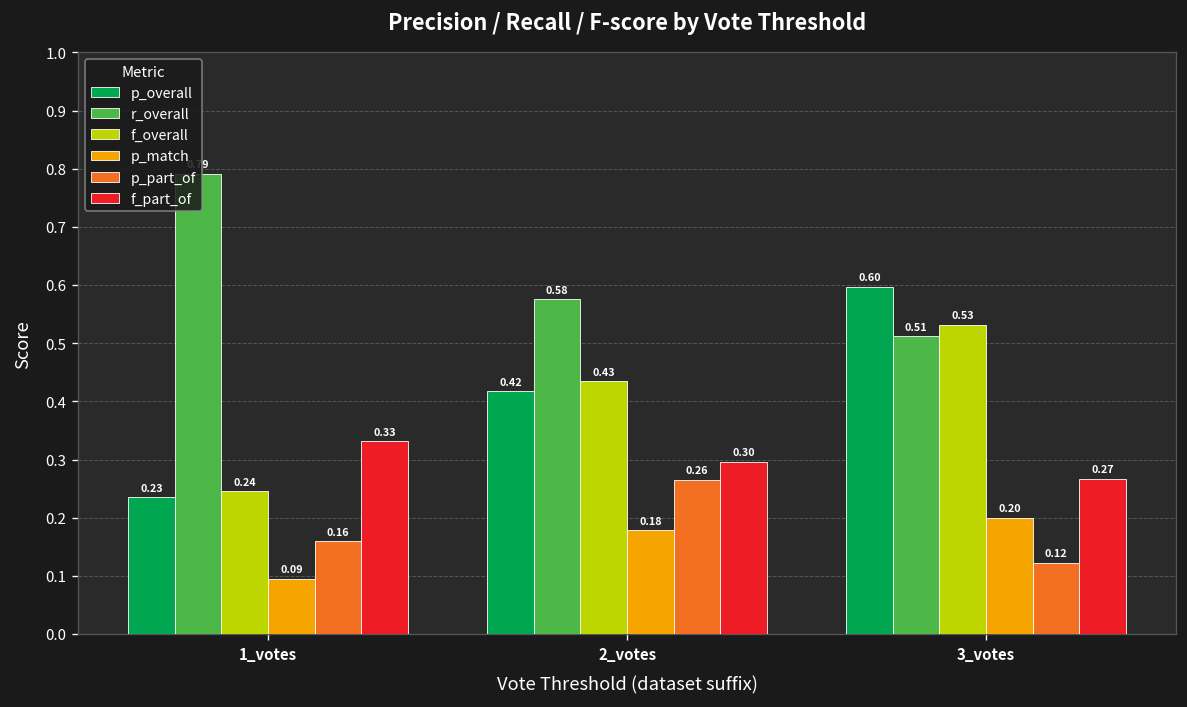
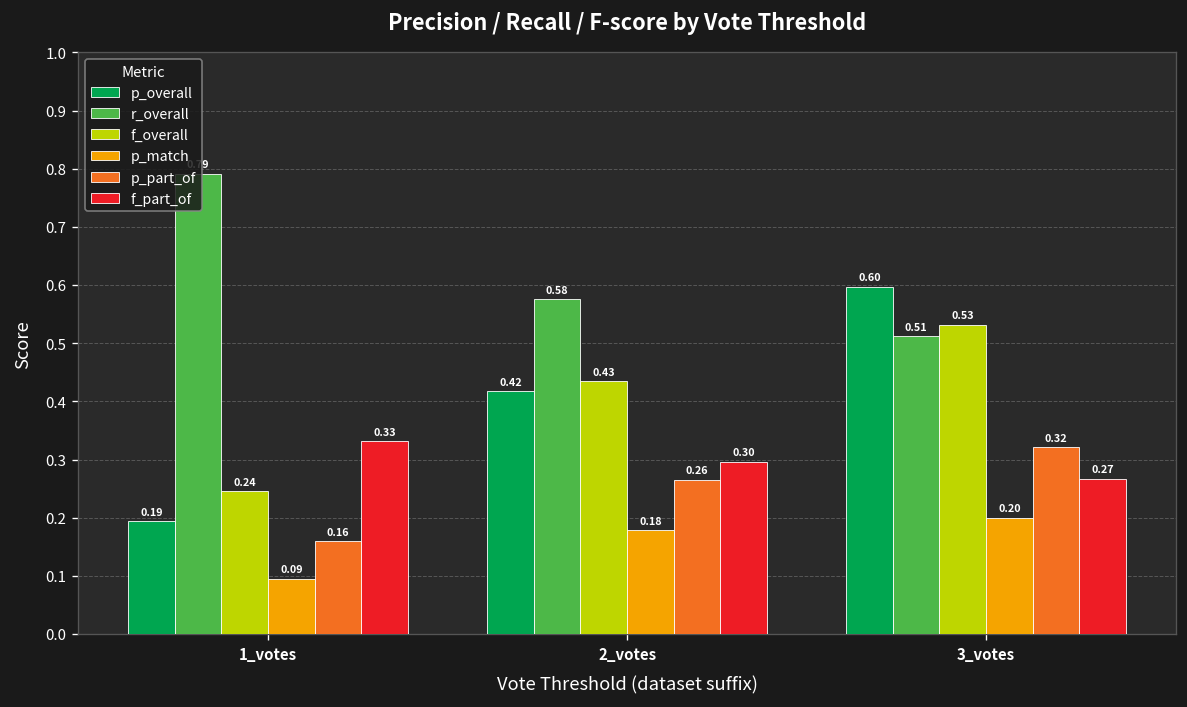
  {
    "p_overall": {
-     "1_votes": 0.23,
+     "1_votes": 0.19,
      "2_votes": 0.42,
      "3_votes": 0.60
    },
    "r_overall": {
      "2_votes": 0.58,
      "3_votes": 0.51
    },
    "f_overall": {
      "1_votes": 0.24,
      "2_votes": 0.43,
      "3_votes": 0.53
    },
    "p_match": {
      "1_votes": 0.09,
      "2_votes": 0.18,
      "3_votes": 0.20
    },
    "p_part_of": {
      "1_votes": 0.16,
      "2_votes": 0.26,
-     "3_votes": 0.12
+     "3_votes": 0.32
    },
    "f_part_of": {
      "1_votes": 0.33,
      "2_votes": 0.30,
      "3_votes": 0.27
    }
  }
